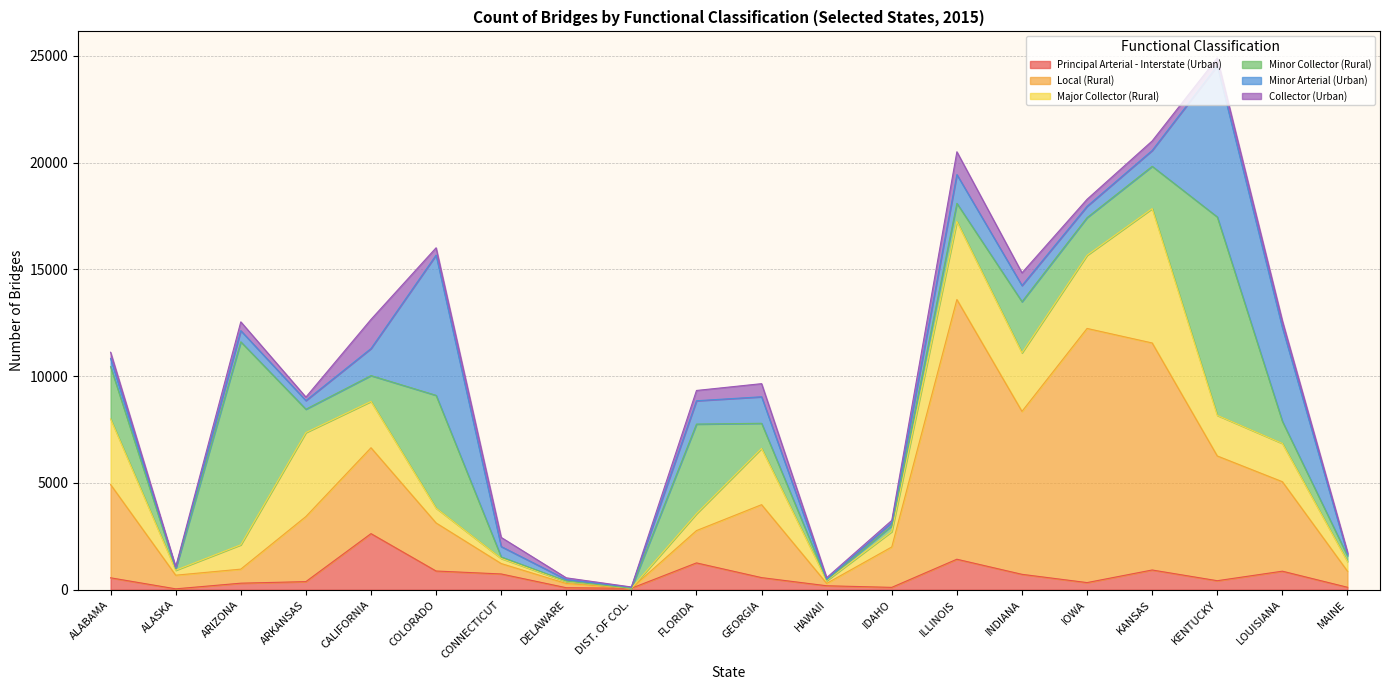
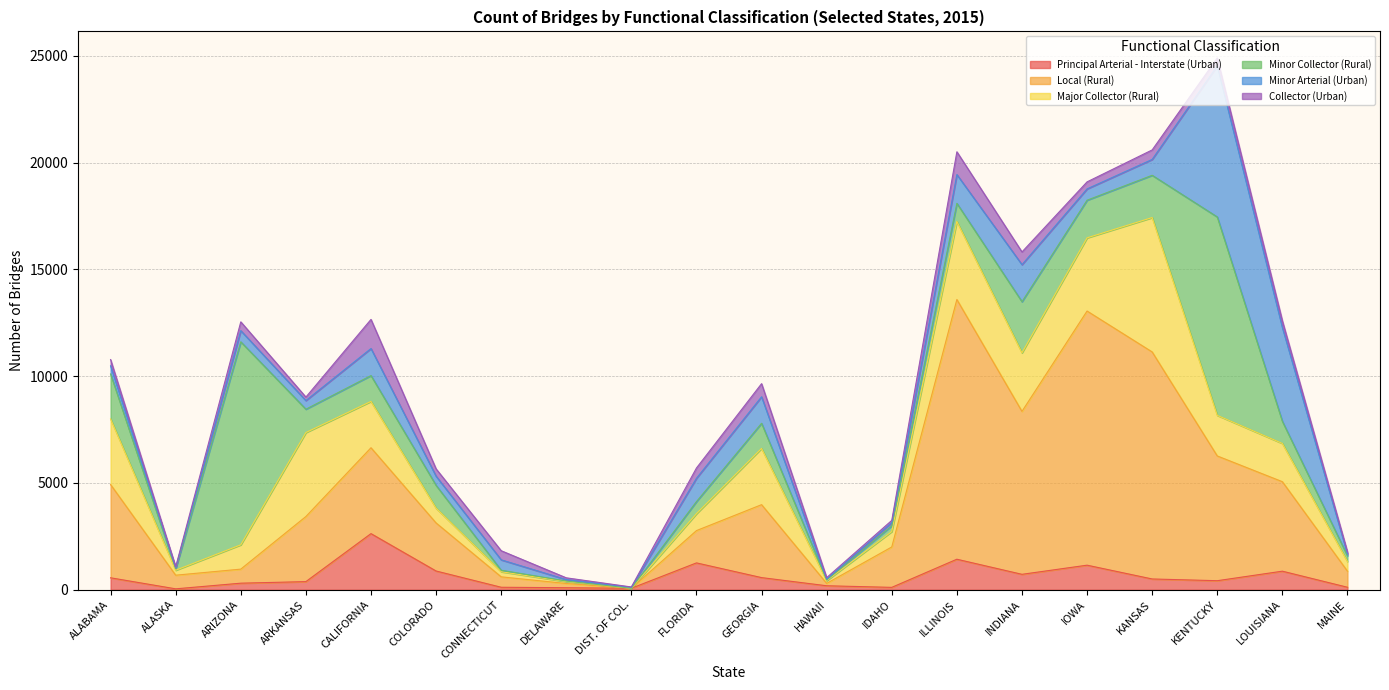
  {
    "Principal Arterial - Interstate (Urban)": {
      "ALABAMA": 600,
      "ALASKA": 0,
      "ARIZONA": 300,
      "ARKANSAS": 400,
      "CALIFORNIA": 2600,
      "COLORADO": 900,
-     "CONNECTICUT": 700,
+     "CONNECTICUT": 100,
      "DELAWARE": 100,
      "FLORIDA": 1300,
      "GEORGIA": 600,
      "IDAHO": 100,
      "ILLINOIS": 1400,
      "INDIANA": 700,
-     "IOWA": 300,
-     "KANSAS": 900,
+     "IOWA": 1200,
+     "KANSAS": 500,
      "KENTUCKY": 400,
      "LOUISIANA": 900,
      "MAINE": 100
    },
    "Minor Collector (Rural)": {
-     "ALABAMA": 2400,
+     "ALABAMA": 2100,
      "ARIZONA": 9500,
      "ARKANSAS": 1100,
      "CALIFORNIA": 1200,
-     "COLORADO": 5300,
-     "FLORIDA": 4200,
+     "COLORADO": 1100,
+     "FLORIDA": 600,
      "GEORGIA": 1200,
      "IDAHO": 300,
      "ILLINOIS": 800,
      "INDIANA": 2400,
      "IOWA": 1800,
      "KANSAS": 2000,
      "KENTUCKY": 9300,
      "LOUISIANA": 1000
    },
    "Minor Arterial (Urban)": {
      "ALABAMA": 400,
      "ARIZONA": 500,
      "ARKANSAS": 400,
      "CALIFORNIA": 1300,
-     "COLORADO": 6600,
+     "COLORADO": 400,
      "CONNECTICUT": 500,
      "FLORIDA": 1100,
      "GEORGIA": 1200,
      "ILLINOIS": 1300,
-     "INDIANA": 800,
+     "INDIANA": 1700,
      "IOWA": 500,
      "KANSAS": 700,
      "LOUISIANA": 4400
    },
    "Collector (Urban)": {
      "ALABAMA": 300,
      "ARIZONA": 400,
      "ARKANSAS": 200,
      "CALIFORNIA": 1400,
      "COLORADO": 300,
      "CONNECTICUT": 400,
      "FLORIDA": 500,
      "GEORGIA": 600,
      "ILLINOIS": 1100,
      "INDIANA": 600,
      "IOWA": 300,
      "KANSAS": 400,
      "LOUISIANA": 300
    }
  }
